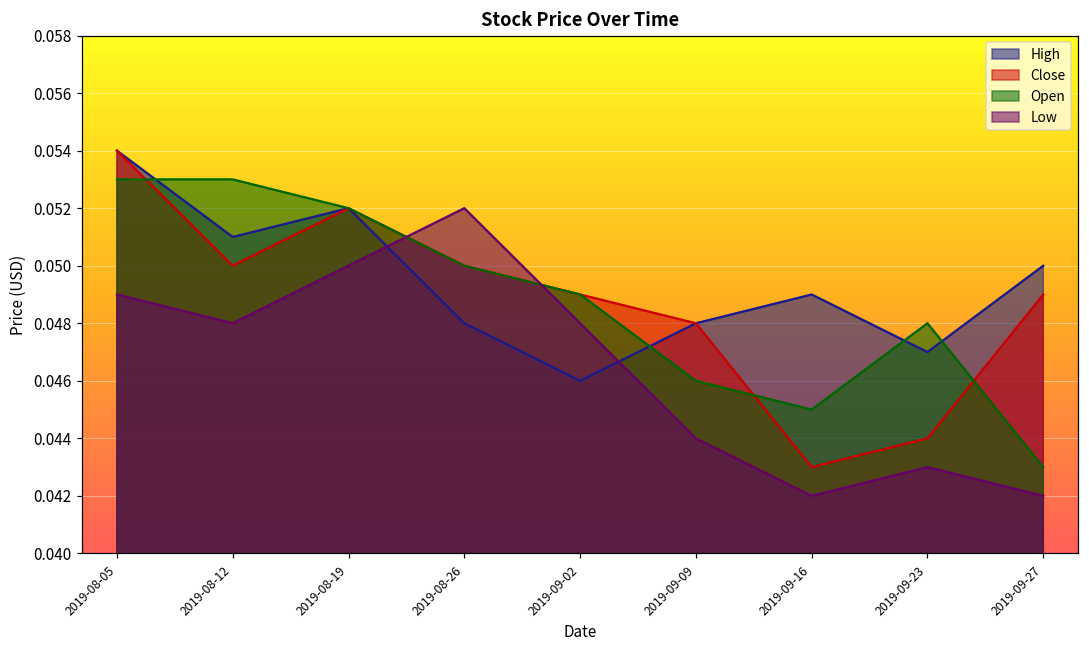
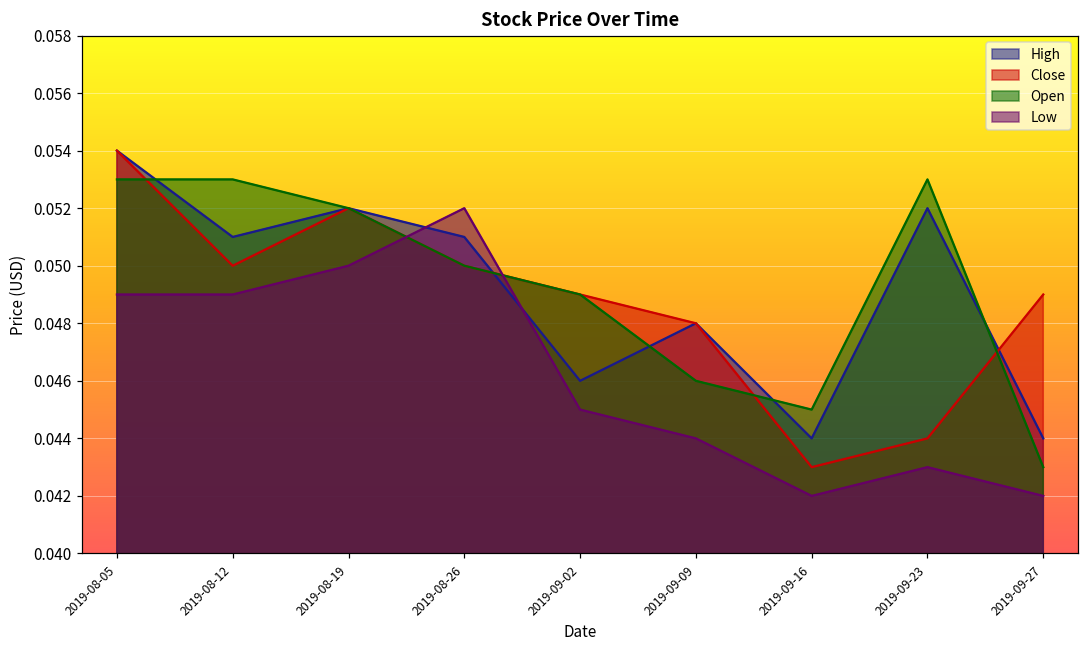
  {
    "High": {
      "2019-08-12": 0.051,
-     "2019-08-26": 0.048,
+     "2019-08-26": 0.051,
      "2019-09-02": 0.046,
-     "2019-09-16": 0.049,
-     "2019-09-23": 0.047,
-     "2019-09-27": 0.050
+     "2019-09-16": 0.044,
+     "2019-09-23": 0.052,
+     "2019-09-27": 0.044
    },
    "Close": {
      "2019-08-12": 0.050,
      "2019-09-16": 0.043,
      "2019-09-23": 0.044,
      "2019-09-27": 0.049
    },
    "Open": {
      "2019-08-05": 0.053,
      "2019-08-12": 0.053,
      "2019-09-09": 0.046,
      "2019-09-16": 0.045,
-     "2019-09-23": 0.048,
+     "2019-09-23": 0.053,
      "2019-09-27": 0.043
    },
    "Low": {
      "2019-08-05": 0.049,
-     "2019-08-12": 0.048,
+     "2019-08-12": 0.049,
      "2019-08-19": 0.050,
      "2019-08-26": 0.052,
-     "2019-09-02": 0.048,
+     "2019-09-02": 0.045,
      "2019-09-09": 0.044,
      "2019-09-16": 0.042,
      "2019-09-23": 0.043,
      "2019-09-27": 0.042
    }
  }
